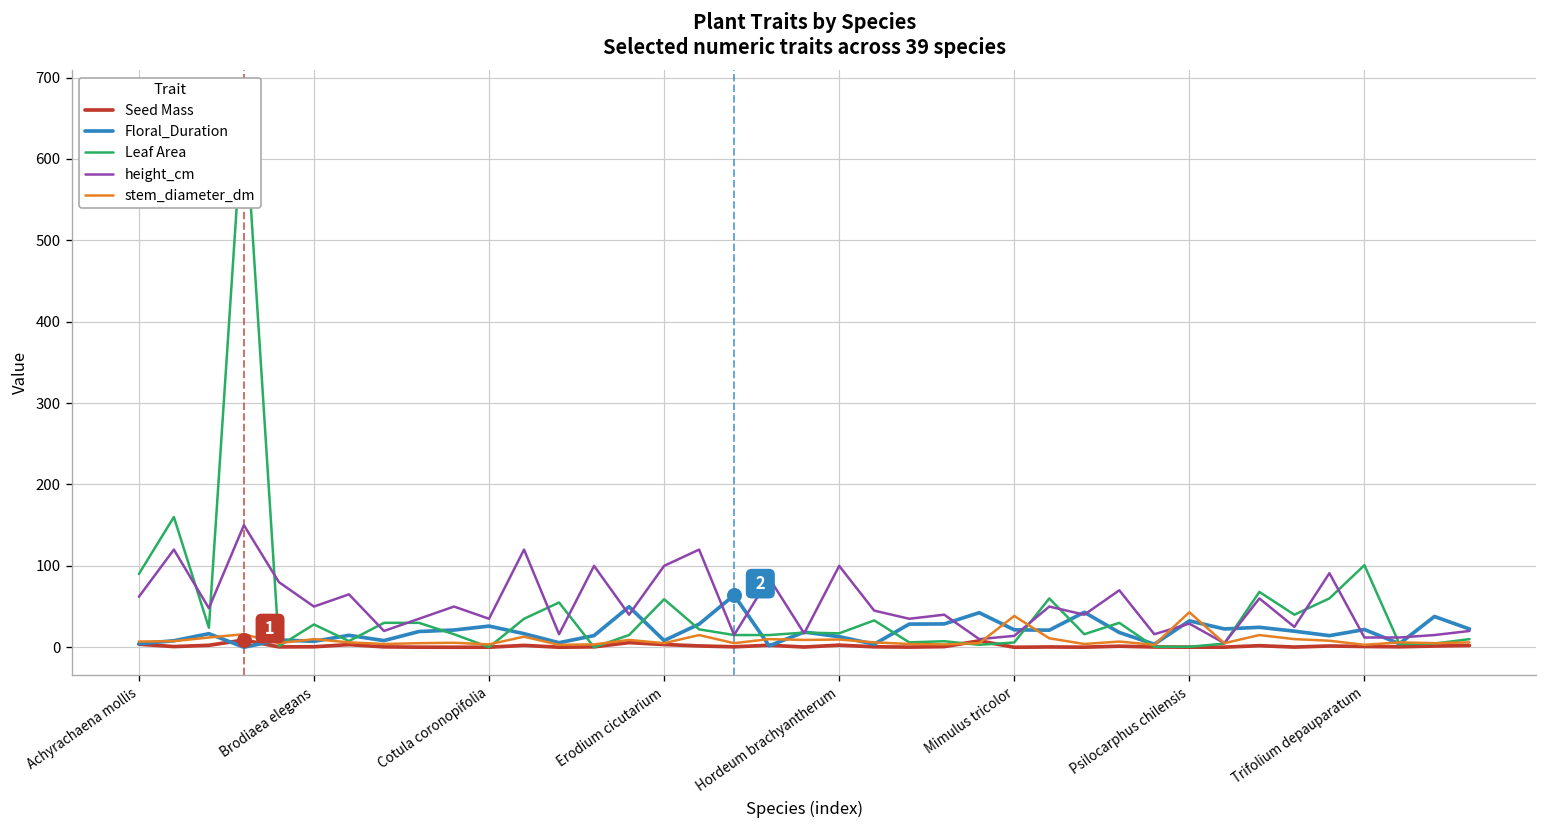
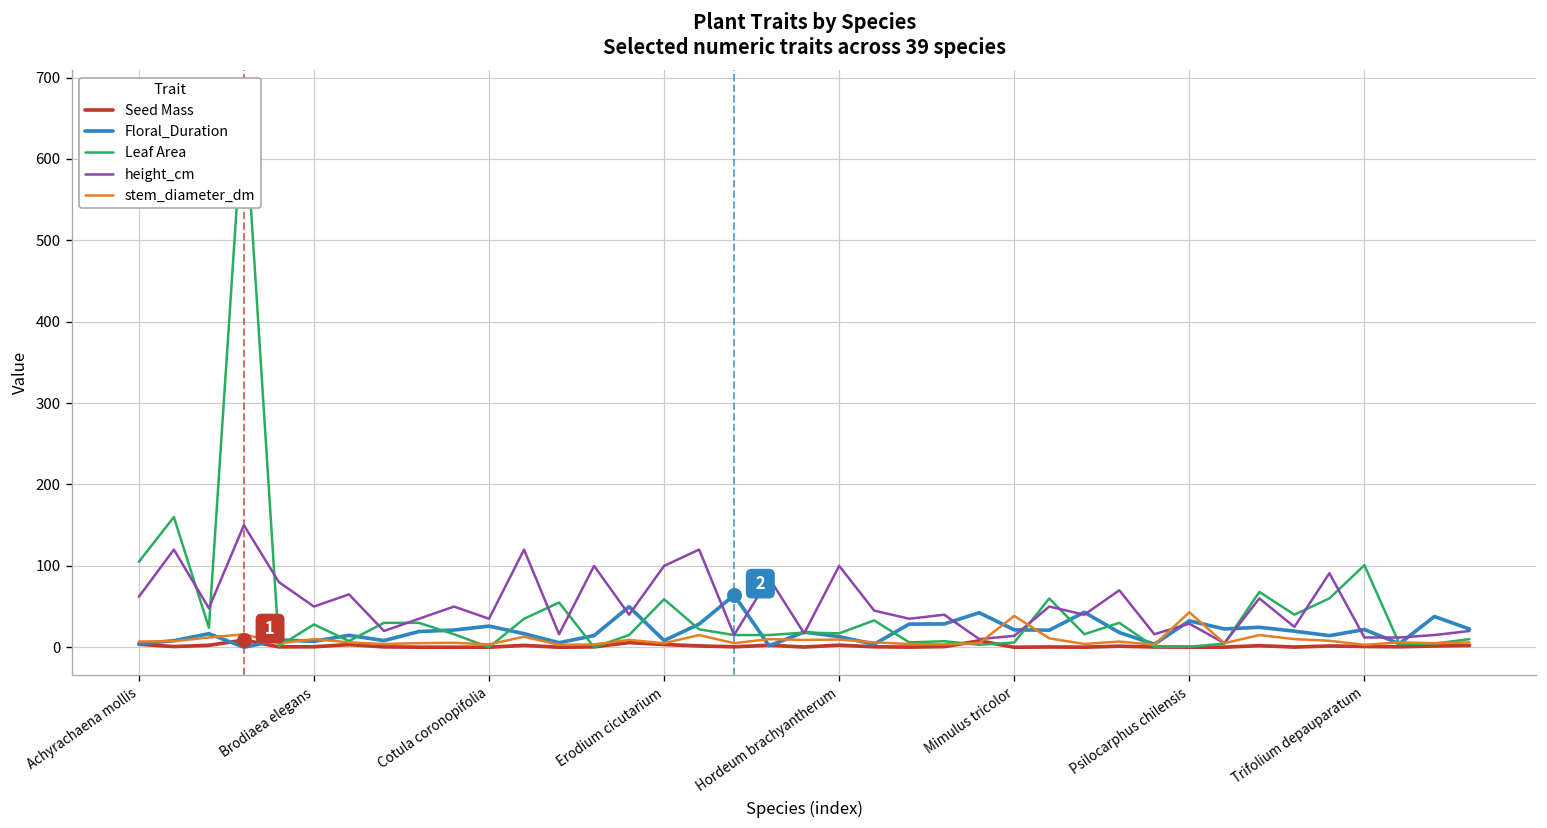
  {
    "Leaf Area": {
-     "Achyrachaena mollis": 90,
+     "Achyrachaena mollis": 110,
      "Brodiaea elegans": 30,
      "Erodium cicutarium": 60,
      "Hordeum brachyantherum": 20,
      "Mimulus tricolor": 10,
      "Trifolium depauparatum": 100
    },
    "height_cm": {
      "Achyrachaena mollis": 60,
      "Brodiaea elegans": 50,
      "Cotula coronopifolia": 40,
      "Erodium cicutarium": 100,
      "Hordeum brachyantherum": 100,
      "Mimulus tricolor": 10,
      "Trifolium depauparatum": 10
    },
    "stem_diameter_dm": {
      "Mimulus tricolor": 40,
      "Psilocarphus chilensis": 40
    }
  }
